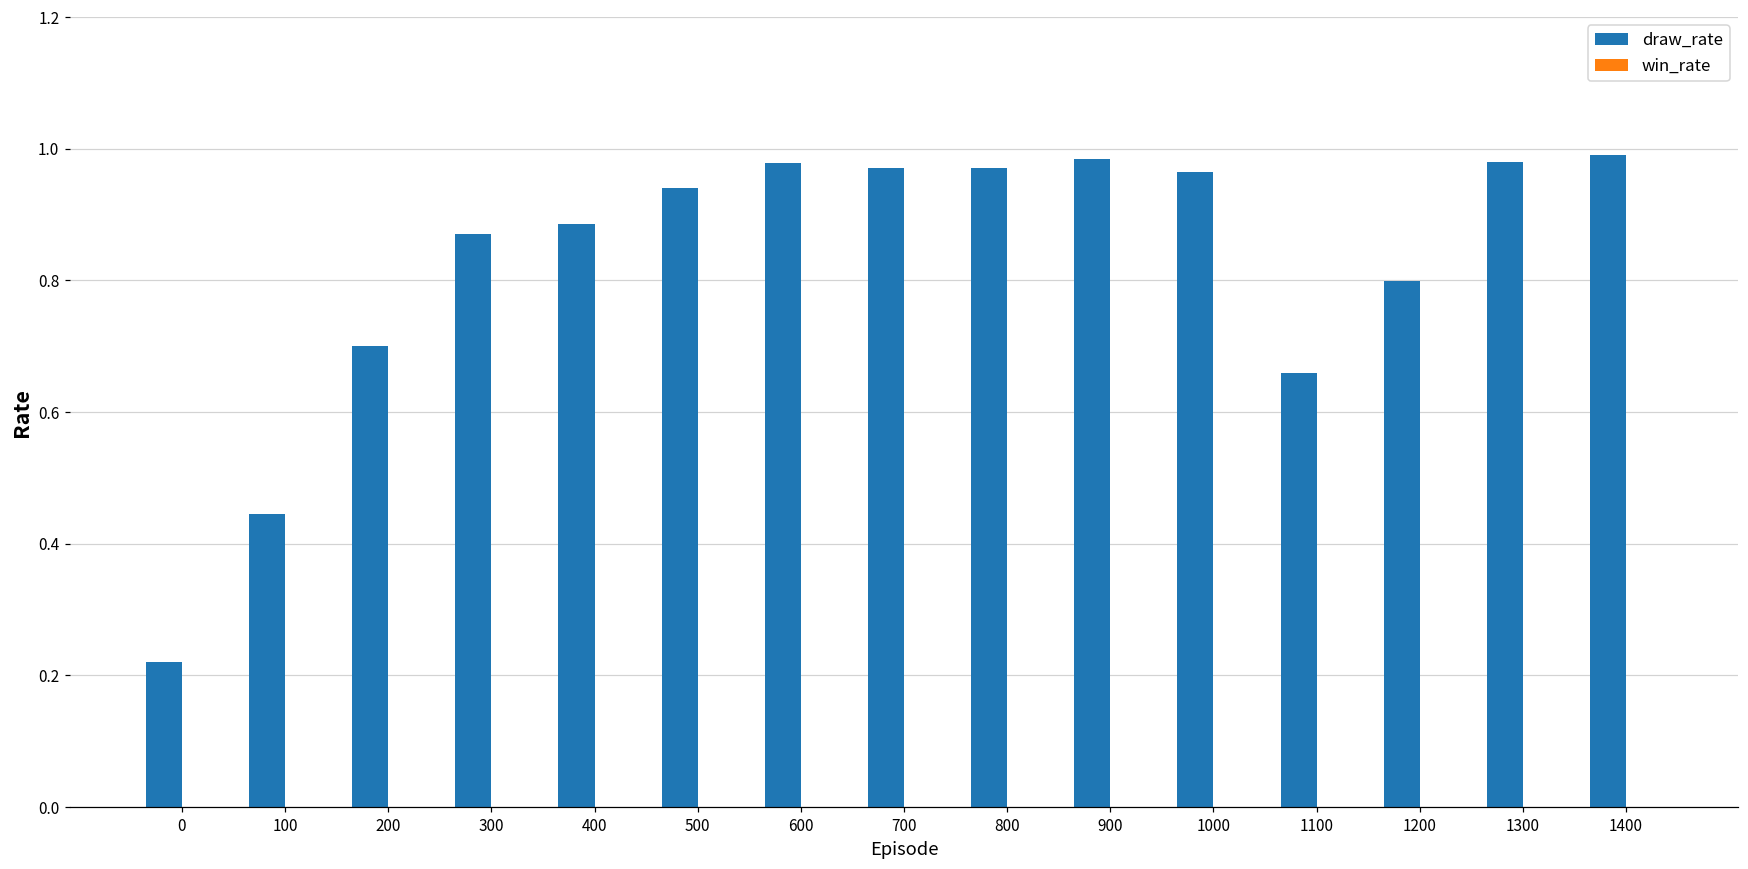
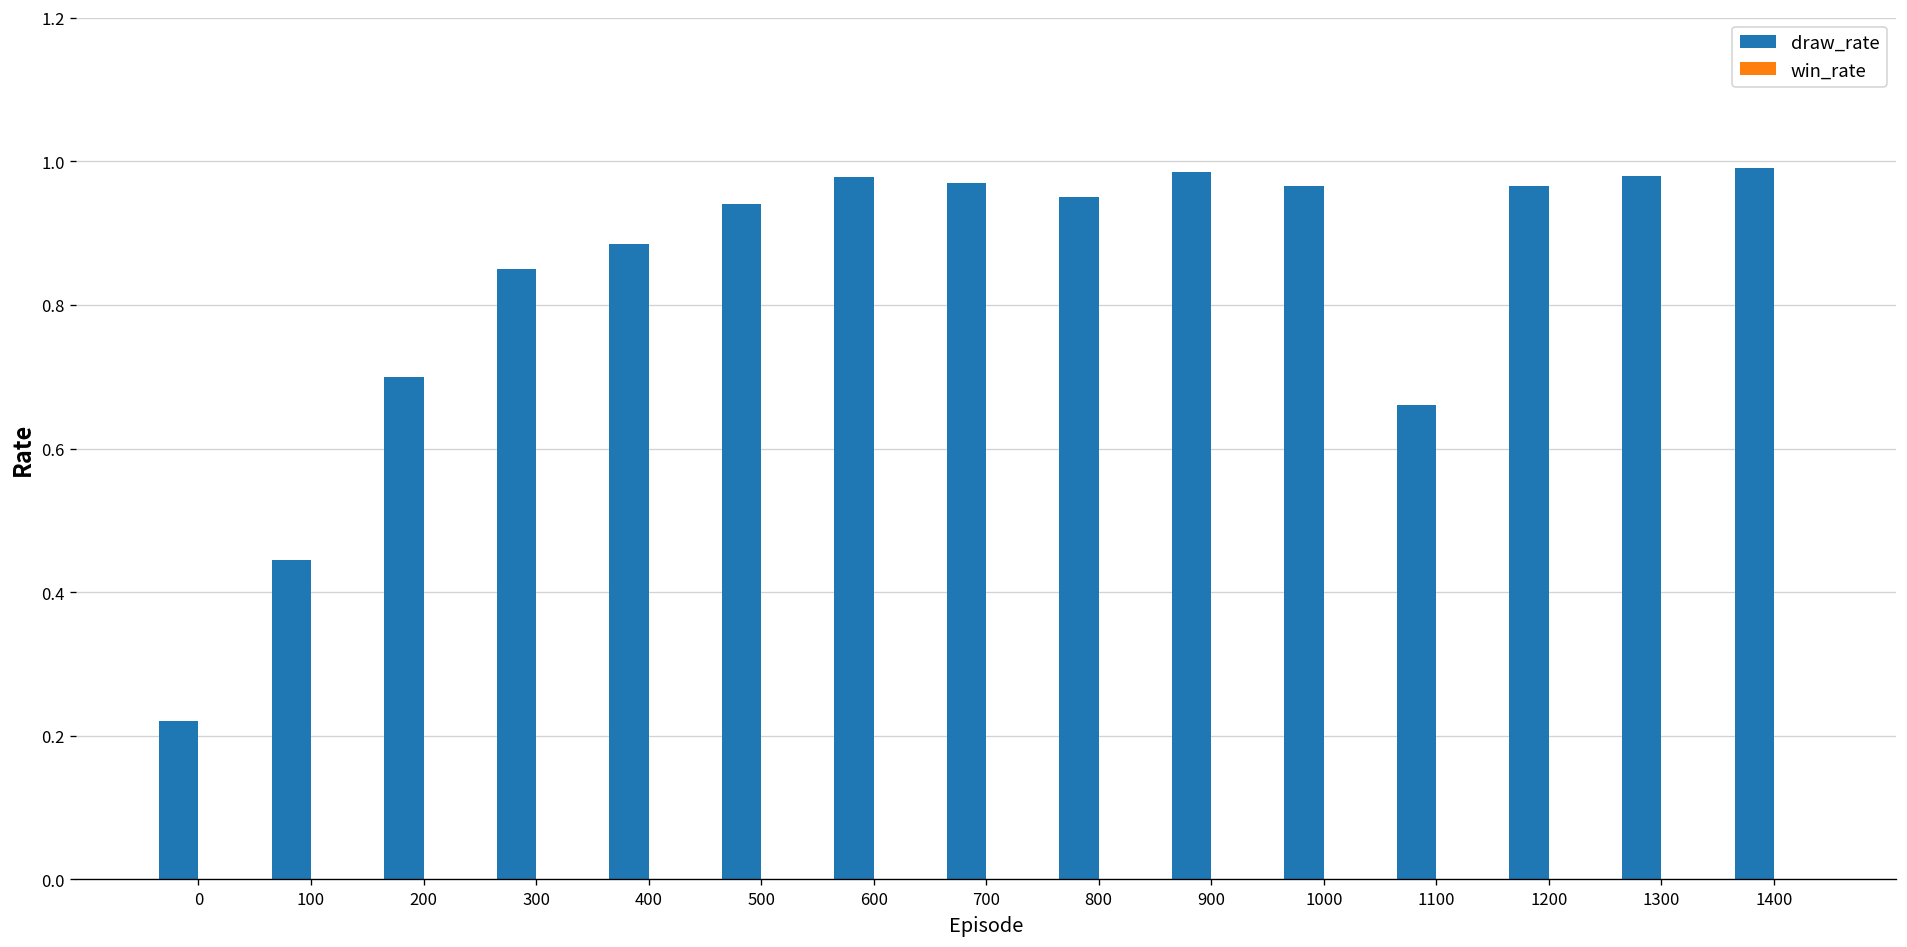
  {
    "draw_rate": {
      "0": 0.22,
      "100": 0.45,
      "200": 0.70,
-     "300": 0.87,
+     "300": 0.85,
      "400": 0.89,
      "500": 0.94,
      "600": 0.98,
      "700": 0.97,
-     "800": 0.97,
+     "800": 0.95,
      "900": 0.99,
      "1000": 0.97,
      "1100": 0.66,
-     "1200": 0.80,
+     "1200": 0.97,
      "1300": 0.98,
      "1400": 0.99
    },
    "win_rate": {
      "0": 0.00,
      "100": 0.00,
      "200": 0.00,
      "300": 0.00,
      "400": 0.00,
      "500": 0.00,
      "600": 0.00,
      "700": 0.00,
      "800": 0.00,
      "900": 0.00,
      "1000": 0.00,
      "1100": 0.00,
      "1200": 0.00,
      "1300": 0.00,
      "1400": 0.00
    }
  }
